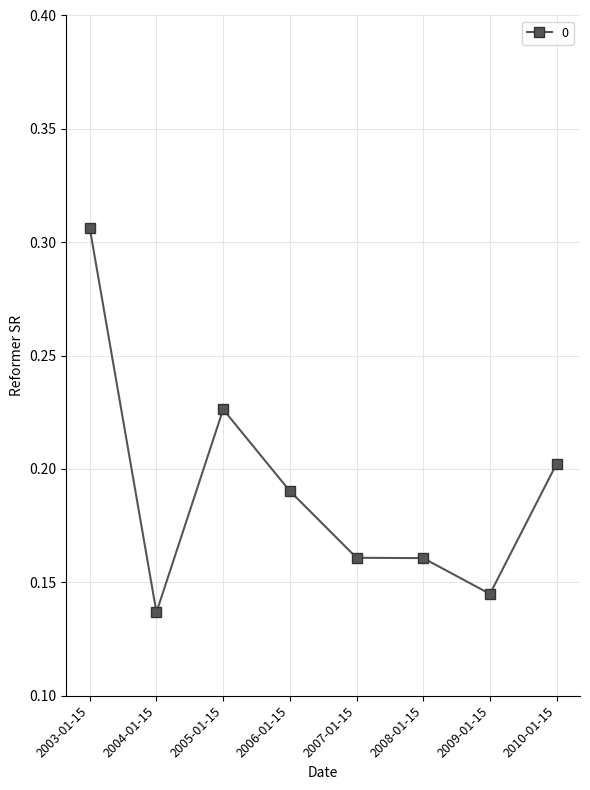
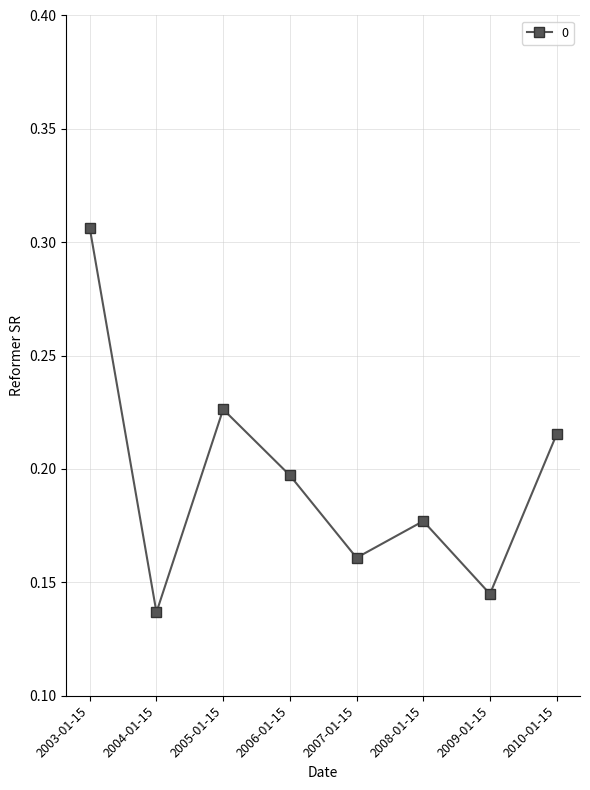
  {
    "2003-01-15": 0.306,
    "2004-01-15": 0.137,
    "2005-01-15": 0.226,
-   "2006-01-15": 0.190,
+   "2006-01-15": 0.197,
    "2007-01-15": 0.161,
-   "2008-01-15": 0.161,
+   "2008-01-15": 0.177,
    "2009-01-15": 0.145,
-   "2010-01-15": 0.202
+   "2010-01-15": 0.215
  }
